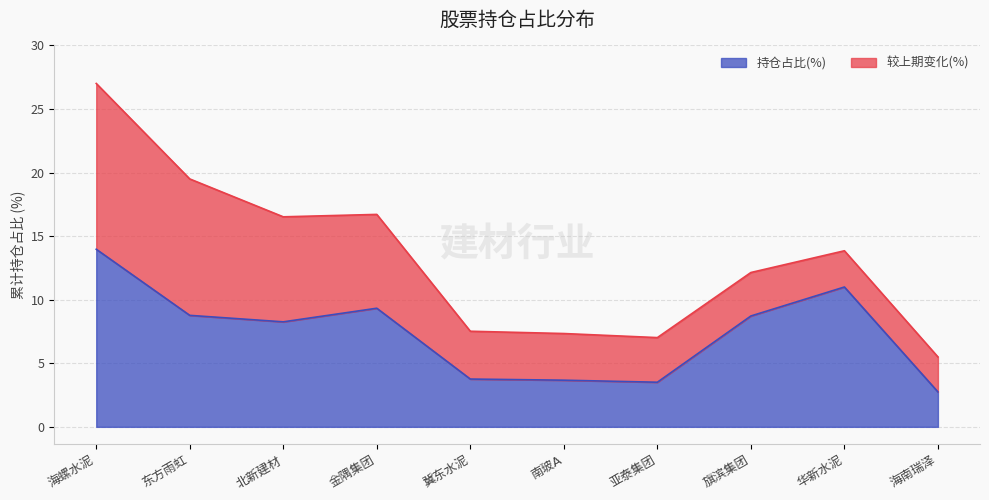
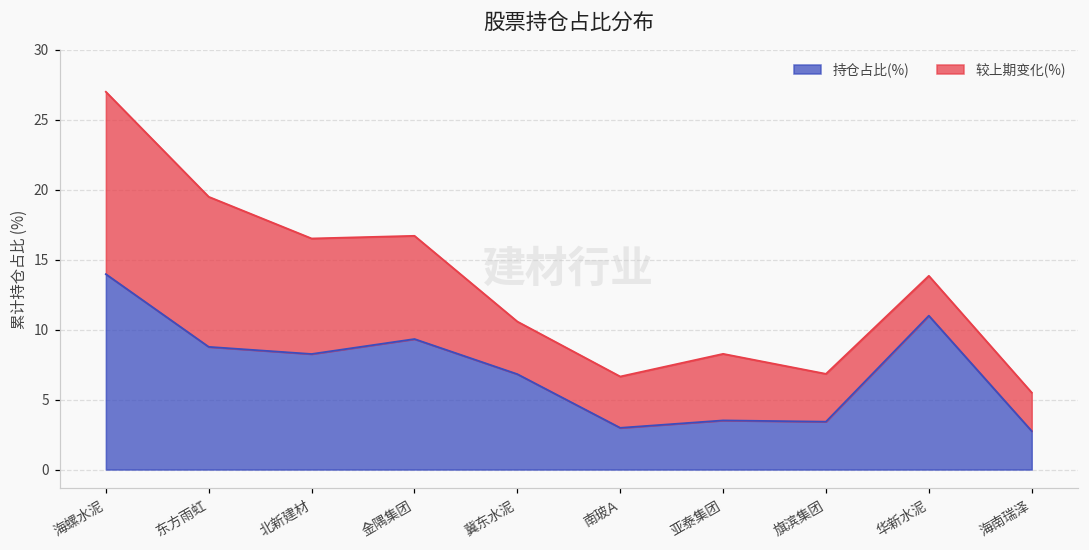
  {
    "持仓占比(%)": {
      "海螺水泥": 14.0,
      "东方雨虹": 8.8,
      "北新建材": 8.3,
      "金隅集团": 9.3,
-     "冀东水泥": 3.8,
-     "南玻A": 3.7,
+     "冀东水泥": 6.8,
+     "南玻A": 3.0,
      "亚泰集团": 3.5,
-     "旗滨集团": 8.7,
+     "旗滨集团": 3.4,
      "华新水泥": 11.0,
      "海南瑞泽": 2.8
    },
    "较上期变化(%)": {
      "海螺水泥": 13.0,
      "东方雨虹": 10.7,
      "北新建材": 8.3,
      "金隅集团": 7.4,
      "冀东水泥": 3.8,
      "南玻A": 3.7,
-     "亚泰集团": 3.5,
+     "亚泰集团": 4.8,
      "旗滨集团": 3.4,
      "华新水泥": 2.8,
      "海南瑞泽": 2.8
    }
  }
